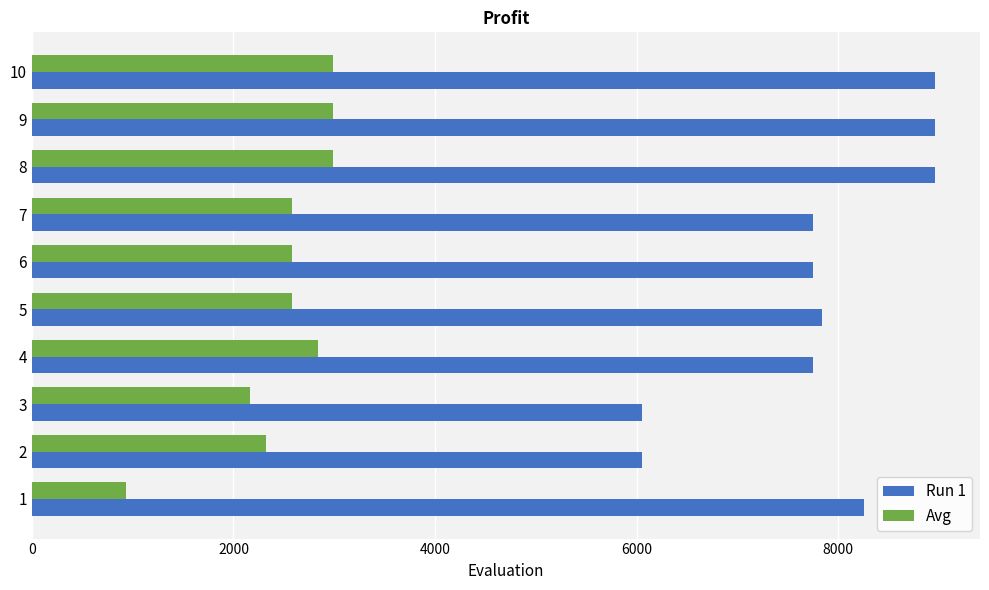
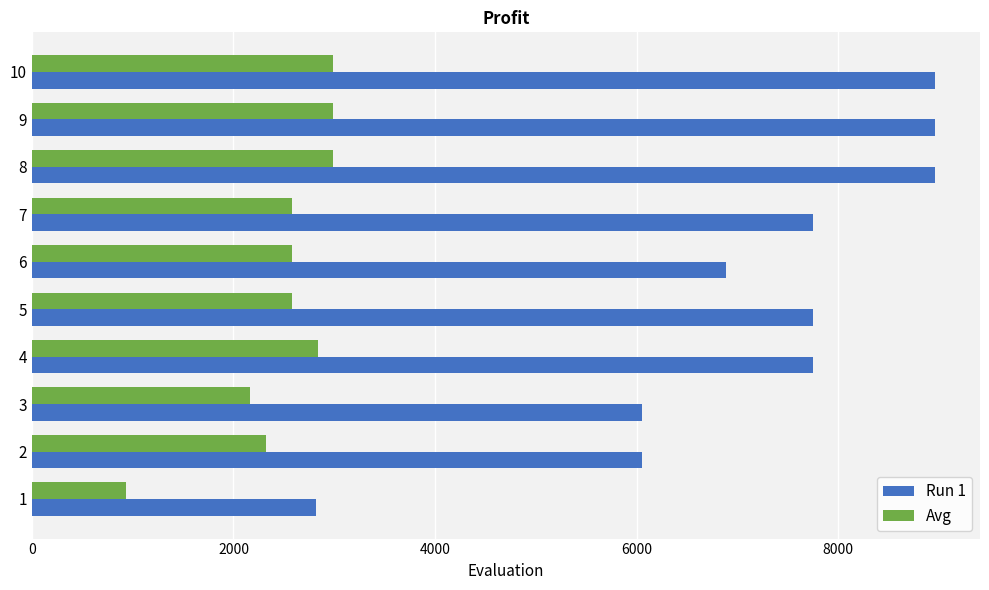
  {
    "Run 1": {
      "10": 8960,
      "9": 8960,
      "8": 8960,
      "7": 7750,
-     "6": 7750,
-     "5": 7840,
+     "6": 6890,
+     "5": 7750,
      "4": 7750,
      "3": 6050,
      "2": 6050,
-     "1": 8250
+     "1": 2810
    },
    "Avg": {
      "10": 2990,
      "9": 2990,
      "8": 2990,
      "7": 2580,
      "6": 2580,
      "5": 2580,
      "4": 2840,
      "3": 2170,
      "2": 2330,
      "1": 940
    }
  }
